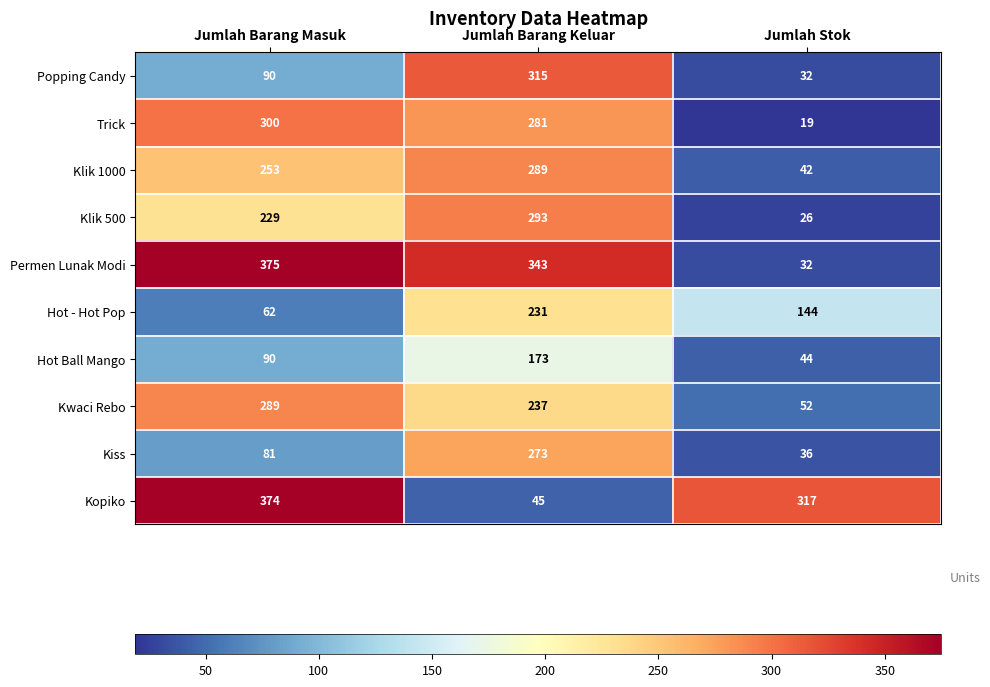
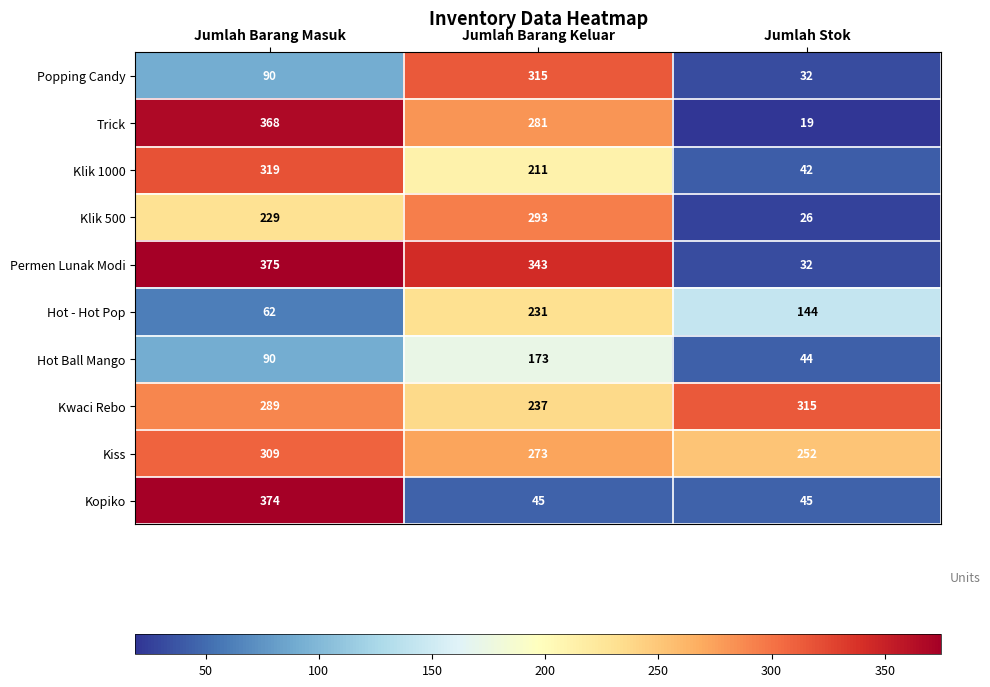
  {
    "Popping Candy": {
      "Jumlah Barang Masuk": 90,
      "Jumlah Barang Keluar": 315,
      "Jumlah Stok": 32
    },
    "Trick": {
-     "Jumlah Barang Masuk": 300,
+     "Jumlah Barang Masuk": 368,
      "Jumlah Barang Keluar": 281,
      "Jumlah Stok": 19
    },
    "Klik 1000": {
-     "Jumlah Barang Masuk": 253,
-     "Jumlah Barang Keluar": 289,
+     "Jumlah Barang Masuk": 319,
+     "Jumlah Barang Keluar": 211,
      "Jumlah Stok": 42
    },
    "Klik 500": {
      "Jumlah Barang Masuk": 229,
      "Jumlah Barang Keluar": 293,
      "Jumlah Stok": 26
    },
    "Permen Lunak Modi": {
      "Jumlah Barang Masuk": 375,
      "Jumlah Barang Keluar": 343,
      "Jumlah Stok": 32
    },
    "Hot - Hot Pop": {
      "Jumlah Barang Masuk": 62,
      "Jumlah Barang Keluar": 231,
      "Jumlah Stok": 144
    },
    "Hot Ball Mango": {
      "Jumlah Barang Masuk": 90,
      "Jumlah Barang Keluar": 173,
      "Jumlah Stok": 44
    },
    "Kwaci Rebo": {
      "Jumlah Barang Masuk": 289,
      "Jumlah Barang Keluar": 237,
-     "Jumlah Stok": 52
+     "Jumlah Stok": 315
    },
    "Kiss": {
-     "Jumlah Barang Masuk": 81,
+     "Jumlah Barang Masuk": 309,
      "Jumlah Barang Keluar": 273,
-     "Jumlah Stok": 36
+     "Jumlah Stok": 252
    },
    "Kopiko": {
      "Jumlah Barang Masuk": 374,
      "Jumlah Barang Keluar": 45,
-     "Jumlah Stok": 317
+     "Jumlah Stok": 45
    }
  }
